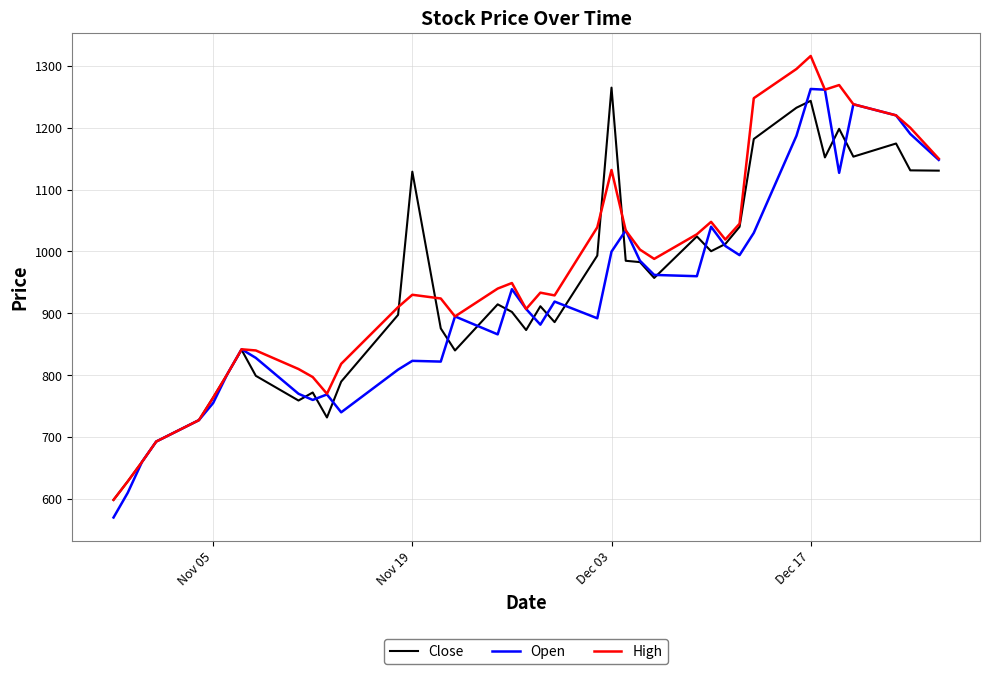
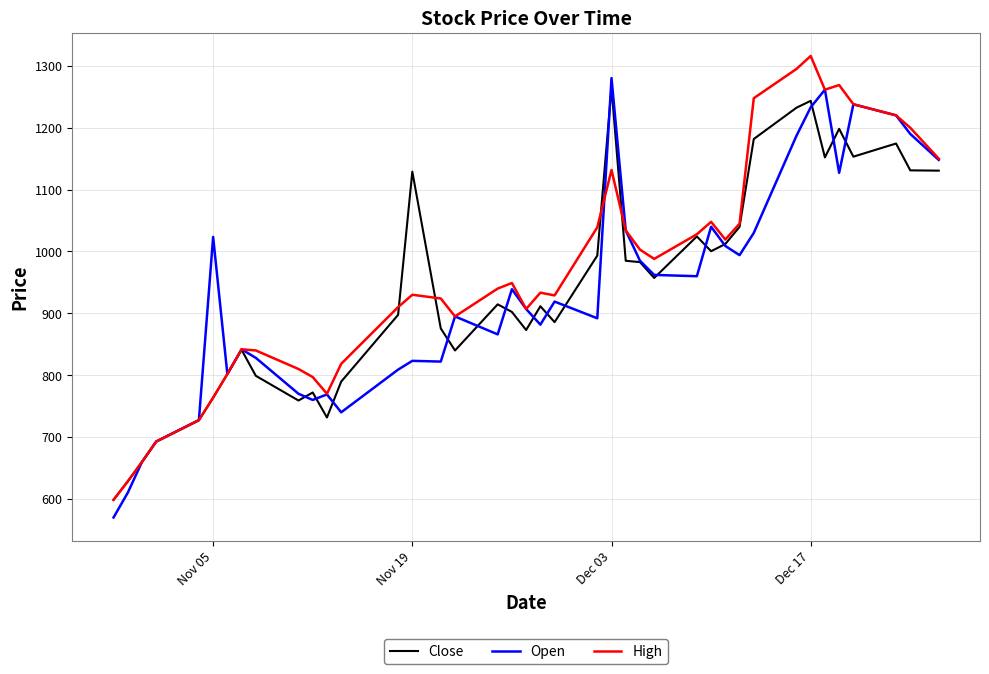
  {
    "Close": {
      "Nov 19": 1130,
      "Dec 03": 1260,
      "Dec 17": 1240
    },
    "Open": {
-     "Nov 05": 760,
+     "Nov 05": 1020,
      "Nov 19": 820,
-     "Dec 03": 1000,
-     "Dec 17": 1260
+     "Dec 03": 1280,
+     "Dec 17": 1230
    },
    "High": {
      "Nov 19": 930,
      "Dec 03": 1130,
      "Dec 17": 1320
    }
  }
